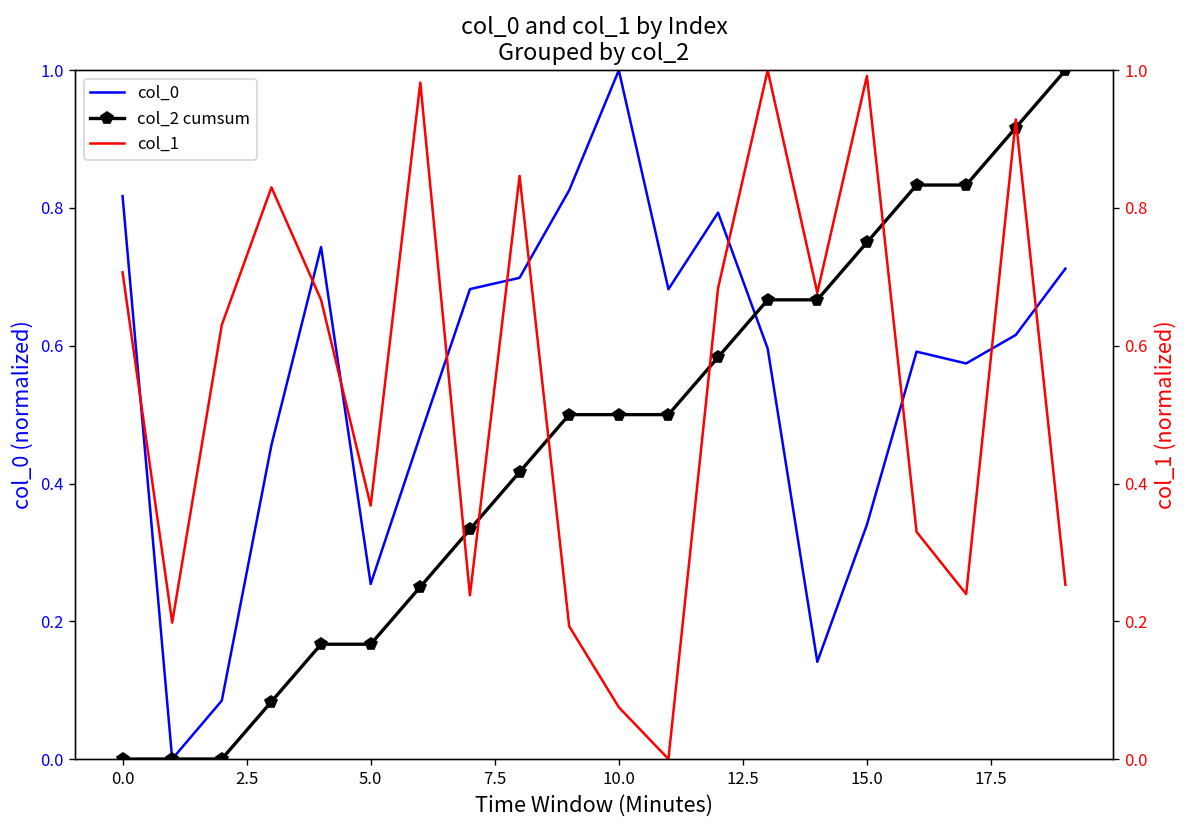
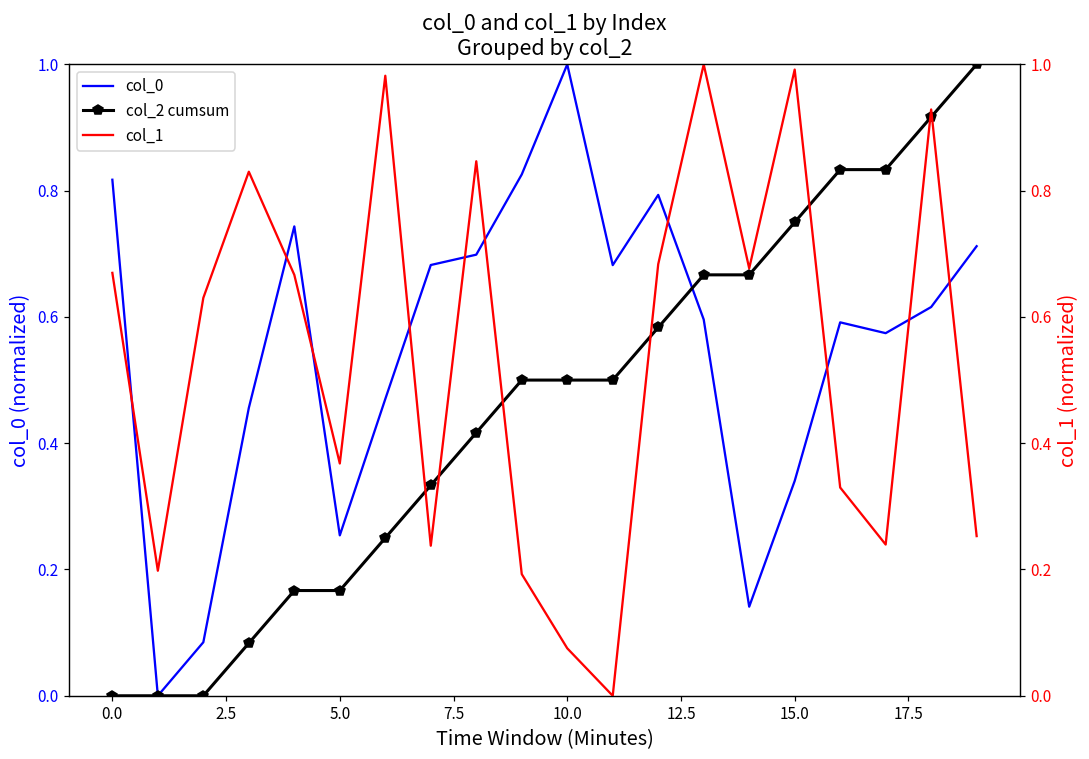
  {
    "col_0": {
      "0.0": 0.82,
      "5.0": 0.25,
      "10.0": 1.00,
      "15.0": 0.34
    },
    "col_2 cumsum": {
      "0.0": 0.00,
      "5.0": 0.17,
      "10.0": 0.50,
      "15.0": 0.75
    },
    "col_1": {
-     "0.0": 0.71,
+     "0.0": 0.67,
      "5.0": 0.37,
      "10.0": 0.08,
      "15.0": 0.99
    }
  }
